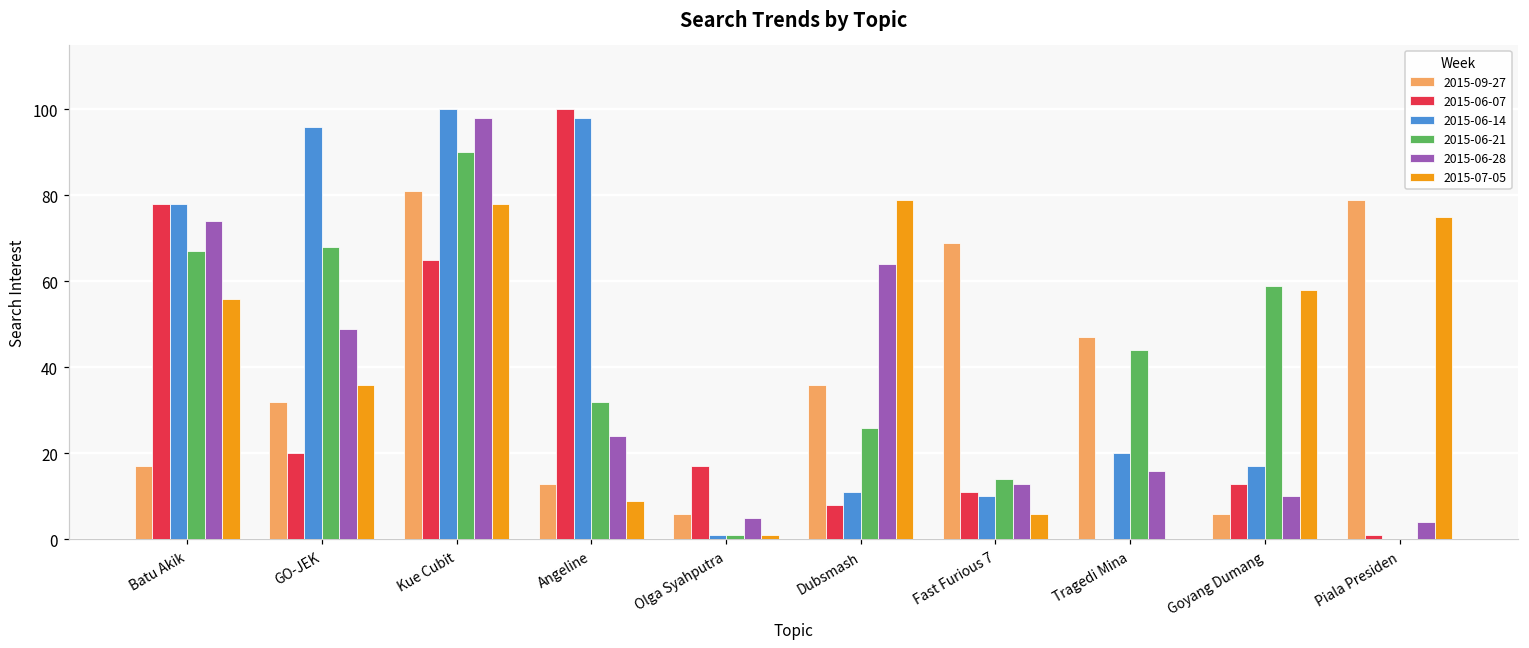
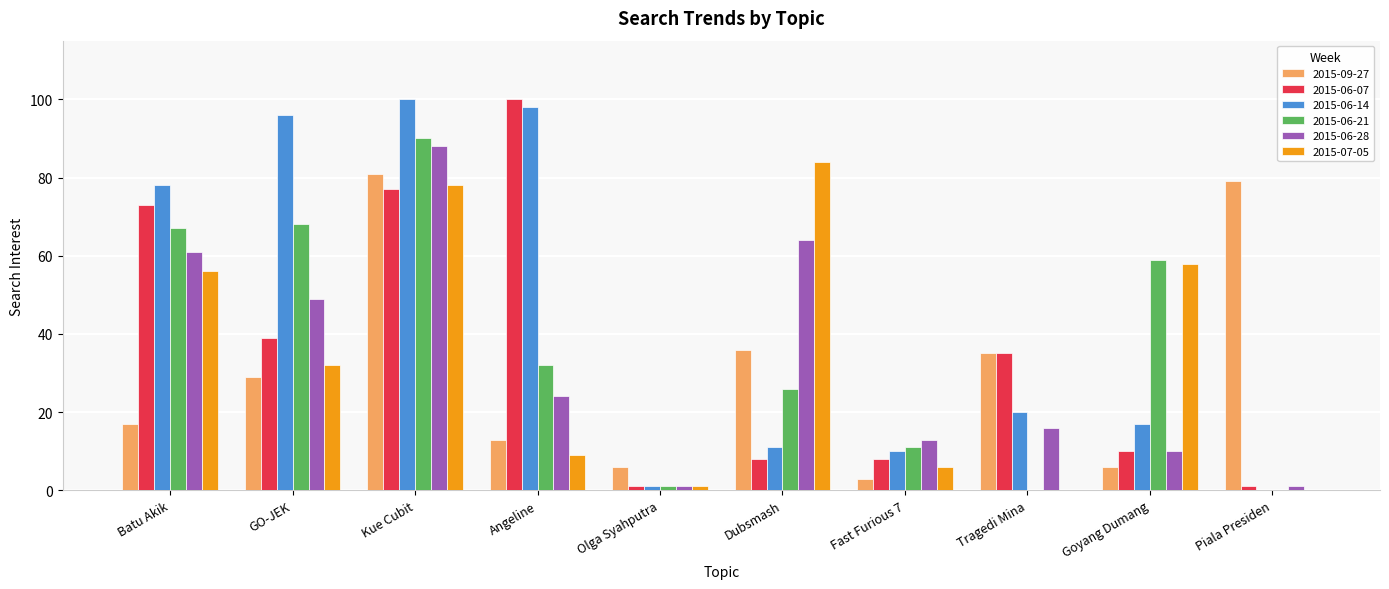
  {
    "2015-09-27": {
      "Batu Akik": 17,
-     "GO-JEK": 32,
+     "GO-JEK": 29,
      "Kue Cubit": 81,
      "Angeline": 13,
      "Olga Syahputra": 6,
      "Dubsmash": 36,
-     "Fast Furious 7": 69,
-     "Tragedi Mina": 47,
+     "Fast Furious 7": 3,
+     "Tragedi Mina": 35,
      "Goyang Dumang": 6,
      "Piala Presiden": 79
    },
    "2015-06-07": {
-     "Batu Akik": 78,
-     "GO-JEK": 20,
-     "Kue Cubit": 65,
+     "Batu Akik": 73,
+     "GO-JEK": 39,
+     "Kue Cubit": 77,
      "Angeline": 100,
-     "Olga Syahputra": 17,
+     "Olga Syahputra": 1,
      "Dubsmash": 8,
-     "Fast Furious 7": 11,
-     "Tragedi Mina": 0,
-     "Goyang Dumang": 13,
+     "Fast Furious 7": 8,
+     "Tragedi Mina": 35,
+     "Goyang Dumang": 10,
      "Piala Presiden": 1
    },
    "2015-06-14": {
      "Batu Akik": 78,
      "GO-JEK": 96,
      "Kue Cubit": 100,
      "Angeline": 98,
      "Olga Syahputra": 1,
      "Dubsmash": 11,
      "Fast Furious 7": 10,
      "Tragedi Mina": 20,
      "Goyang Dumang": 17,
      "Piala Presiden": 0
    },
    "2015-06-21": {
      "Batu Akik": 67,
      "GO-JEK": 68,
      "Kue Cubit": 90,
      "Angeline": 32,
      "Olga Syahputra": 1,
      "Dubsmash": 26,
-     "Fast Furious 7": 14,
-     "Tragedi Mina": 44,
+     "Fast Furious 7": 11,
+     "Tragedi Mina": 0,
      "Goyang Dumang": 59,
      "Piala Presiden": 0
    },
    "2015-06-28": {
-     "Batu Akik": 74,
+     "Batu Akik": 61,
      "GO-JEK": 49,
-     "Kue Cubit": 98,
+     "Kue Cubit": 88,
      "Angeline": 24,
-     "Olga Syahputra": 5,
+     "Olga Syahputra": 1,
      "Dubsmash": 64,
      "Fast Furious 7": 13,
      "Tragedi Mina": 16,
      "Goyang Dumang": 10,
-     "Piala Presiden": 4
+     "Piala Presiden": 1
    },
    "2015-07-05": {
      "Batu Akik": 56,
-     "GO-JEK": 36,
+     "GO-JEK": 32,
      "Kue Cubit": 78,
      "Angeline": 9,
      "Olga Syahputra": 1,
-     "Dubsmash": 79,
+     "Dubsmash": 84,
      "Fast Furious 7": 6,
      "Tragedi Mina": 0,
      "Goyang Dumang": 58,
-     "Piala Presiden": 75
+     "Piala Presiden": 0
    }
  }
